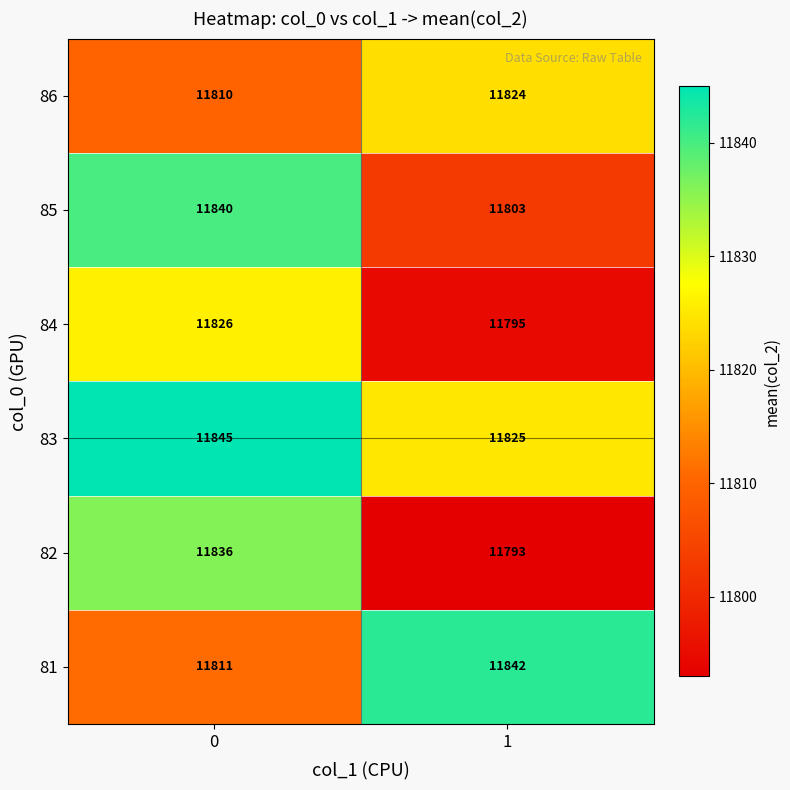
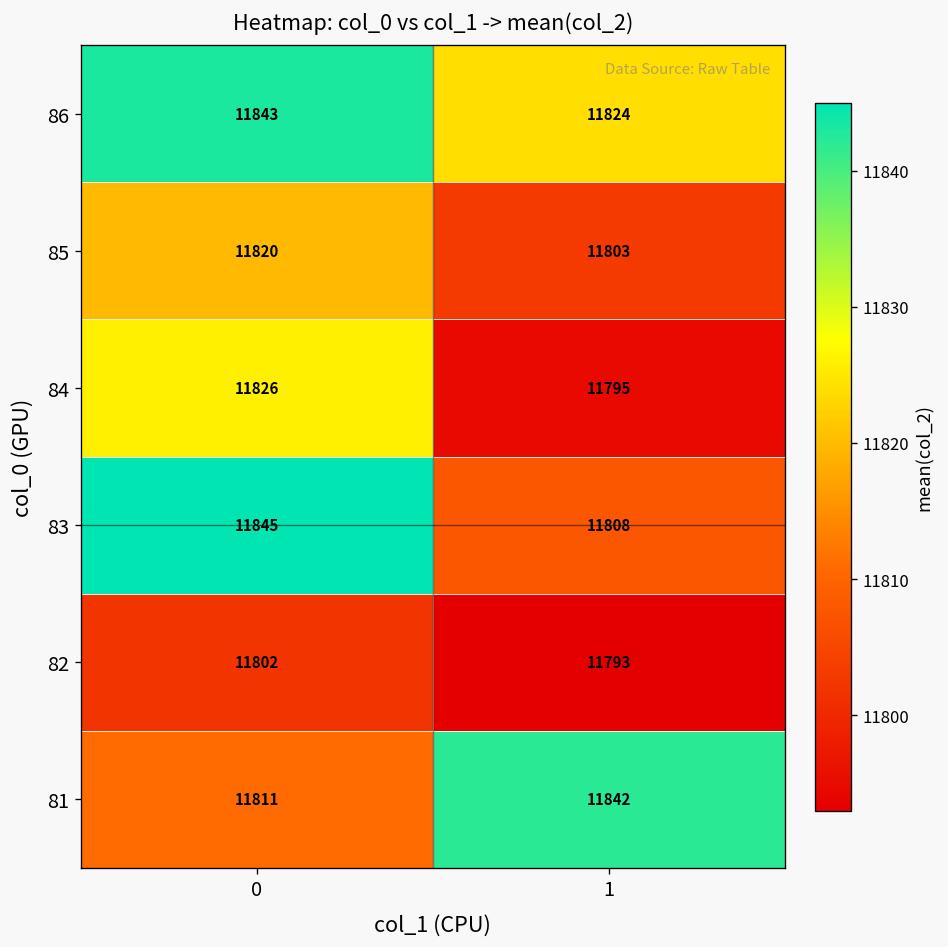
  {
    "86": {
-     "0": 11810
+     "0": 11843
    },
    "85": {
-     "0": 11840,
+     "0": 11820,
      "1": 11803
    },
    "84": {
      "0": 11826,
      "1": 11795
    },
    "83": {
      "0": 11845,
-     "1": 11825
+     "1": 11808
    },
    "82": {
-     "0": 11836,
+     "0": 11802,
      "1": 11793
    },
    "81": {
      "0": 11811,
      "1": 11842
    }
  }
